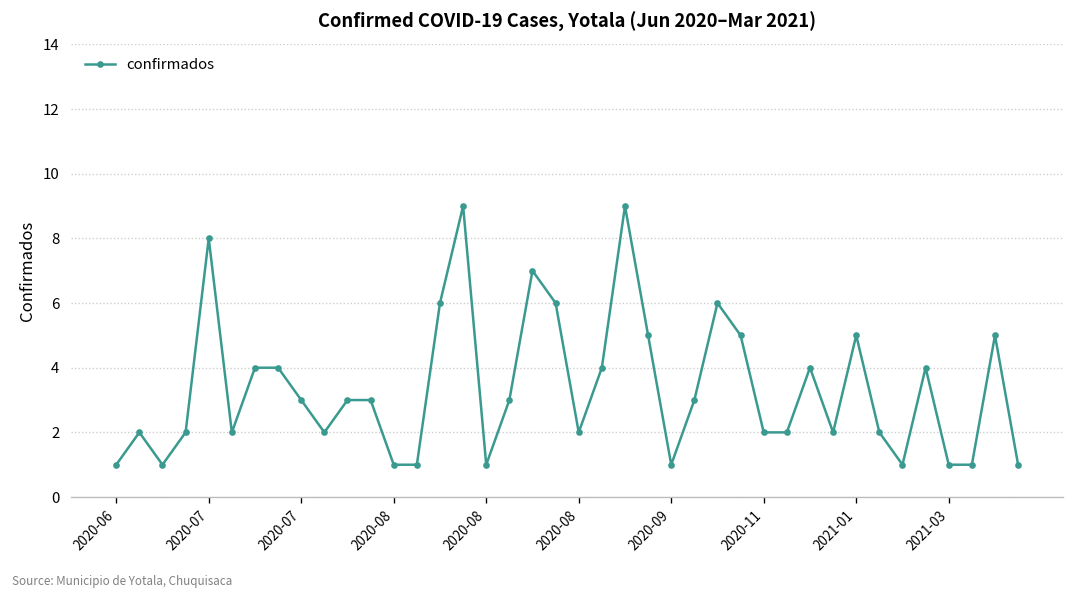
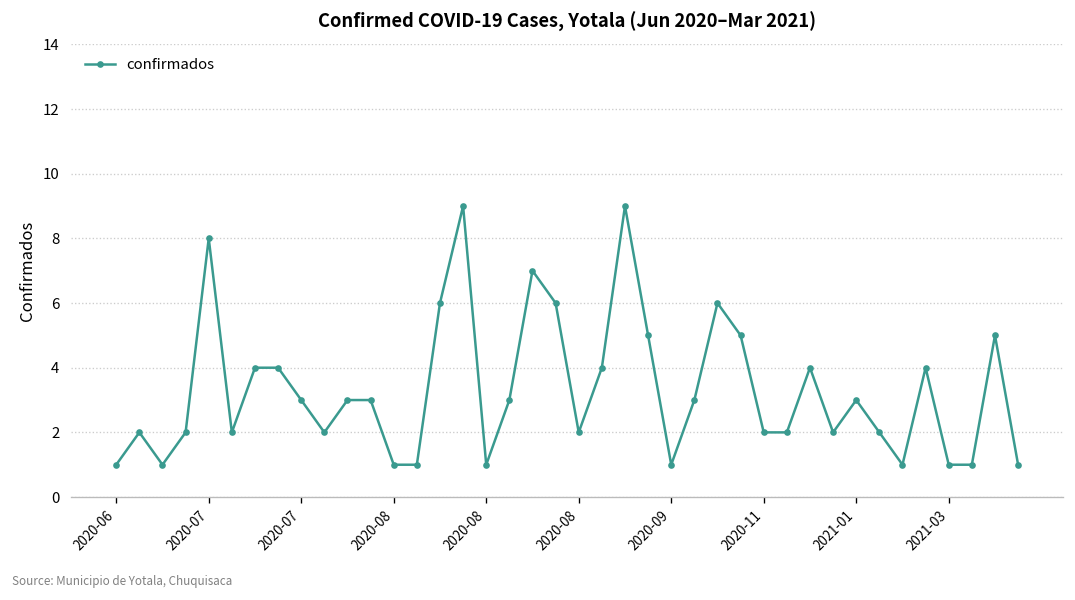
  {
    "2020-06": 1,
    "2020-09": 1,
    "2020-11": 2,
-   "2021-01": 5,
+   "2021-01": 3,
    "2021-03": 1
  }
